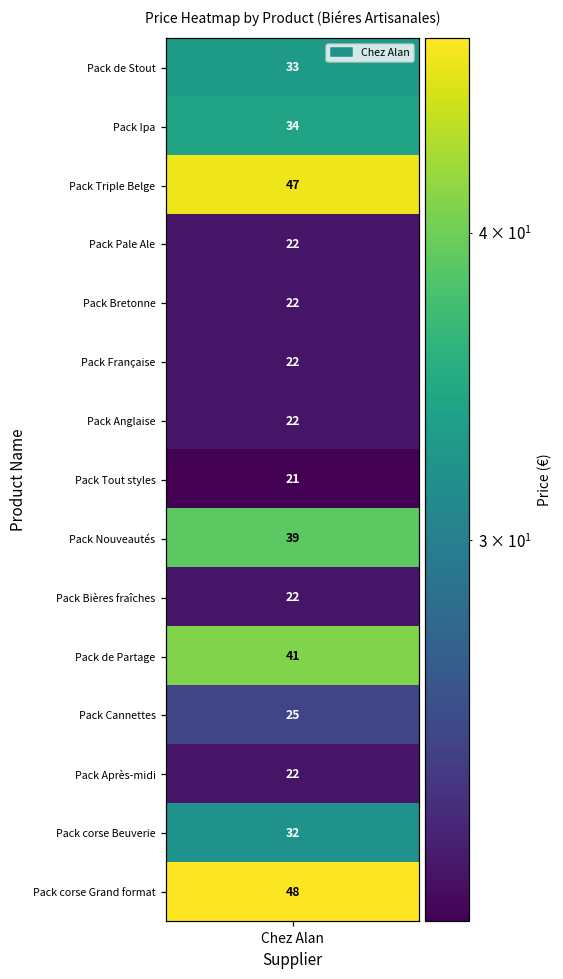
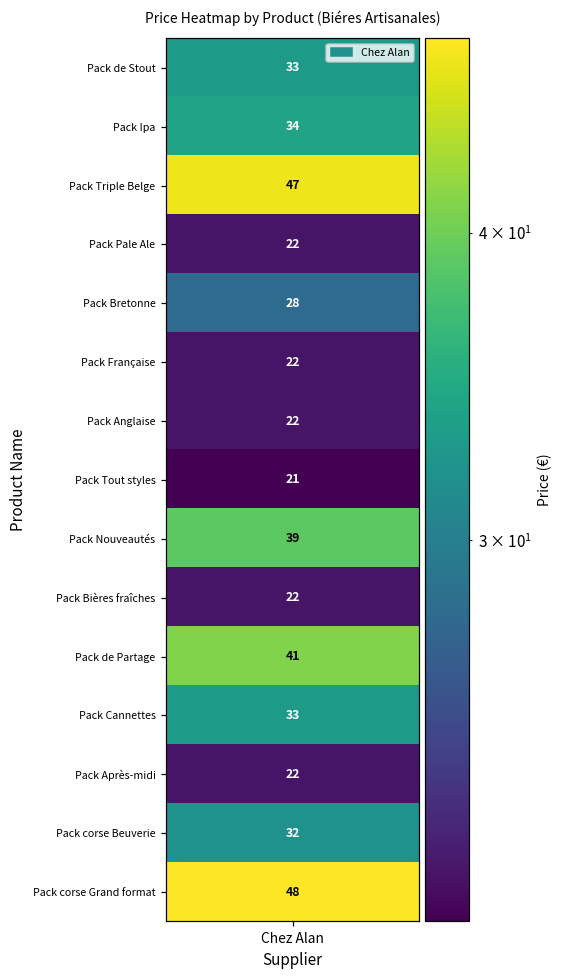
  {
    "Pack de Stout": {
      "Chez Alan": 33
    },
    "Pack Ipa": {
      "Chez Alan": 34
    },
    "Pack Triple Belge": {
      "Chez Alan": 47
    },
    "Pack Pale Ale": {
      "Chez Alan": 22
    },
    "Pack Bretonne": {
-     "Chez Alan": 22
+     "Chez Alan": 28
    },
    "Pack Française": {
      "Chez Alan": 22
    },
    "Pack Anglaise": {
      "Chez Alan": 22
    },
    "Pack Tout styles": {
      "Chez Alan": 21
    },
    "Pack Nouveautés": {
      "Chez Alan": 39
    },
    "Pack Bières fraîches": {
      "Chez Alan": 22
    },
    "Pack de Partage": {
      "Chez Alan": 41
    },
    "Pack Cannettes": {
-     "Chez Alan": 25
+     "Chez Alan": 33
    },
    "Pack Après-midi": {
      "Chez Alan": 22
    },
    "Pack corse Beuverie": {
      "Chez Alan": 32
    },
    "Pack corse Grand format": {
      "Chez Alan": 48
    }
  }
